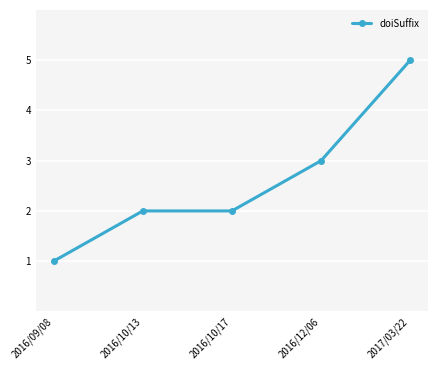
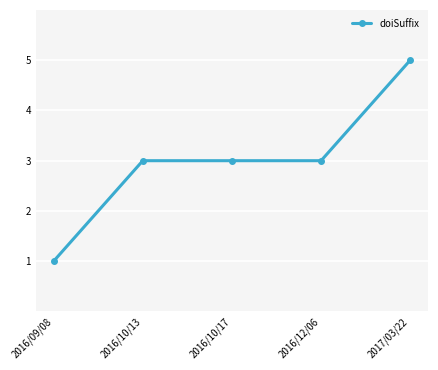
  {
    "2016/09/08": 1,
-   "2016/10/13": 2,
-   "2016/10/17": 2,
+   "2016/10/13": 3,
+   "2016/10/17": 3,
    "2016/12/06": 3,
    "2017/03/22": 5
  }
